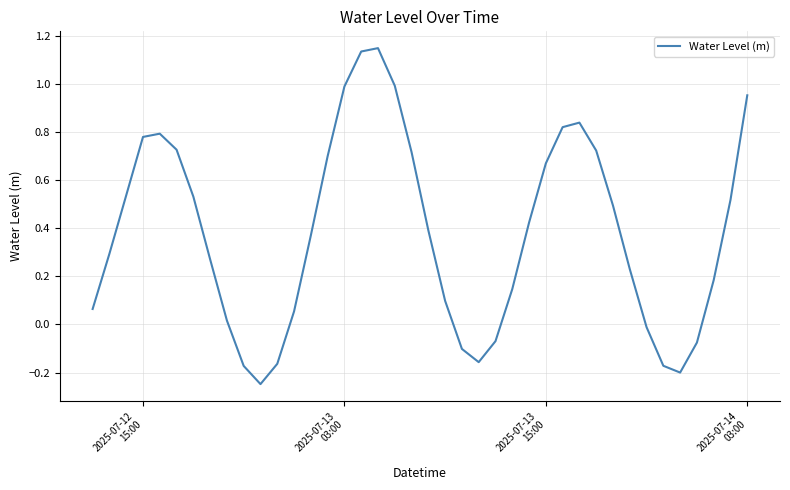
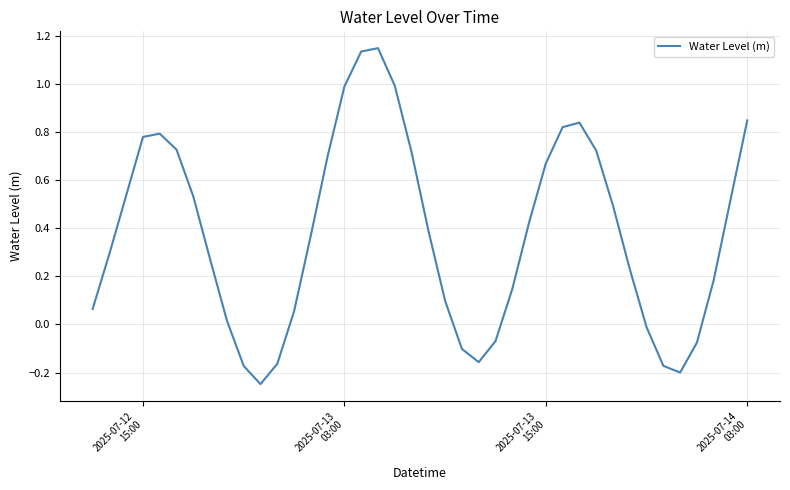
  {
    "2025-07-12 15:00": 0.78,
    "2025-07-13 03:00": 0.99,
    "2025-07-13 15:00": 0.67,
-   "2025-07-14 03:00": 0.95
+   "2025-07-14 03:00": 0.85
  }
